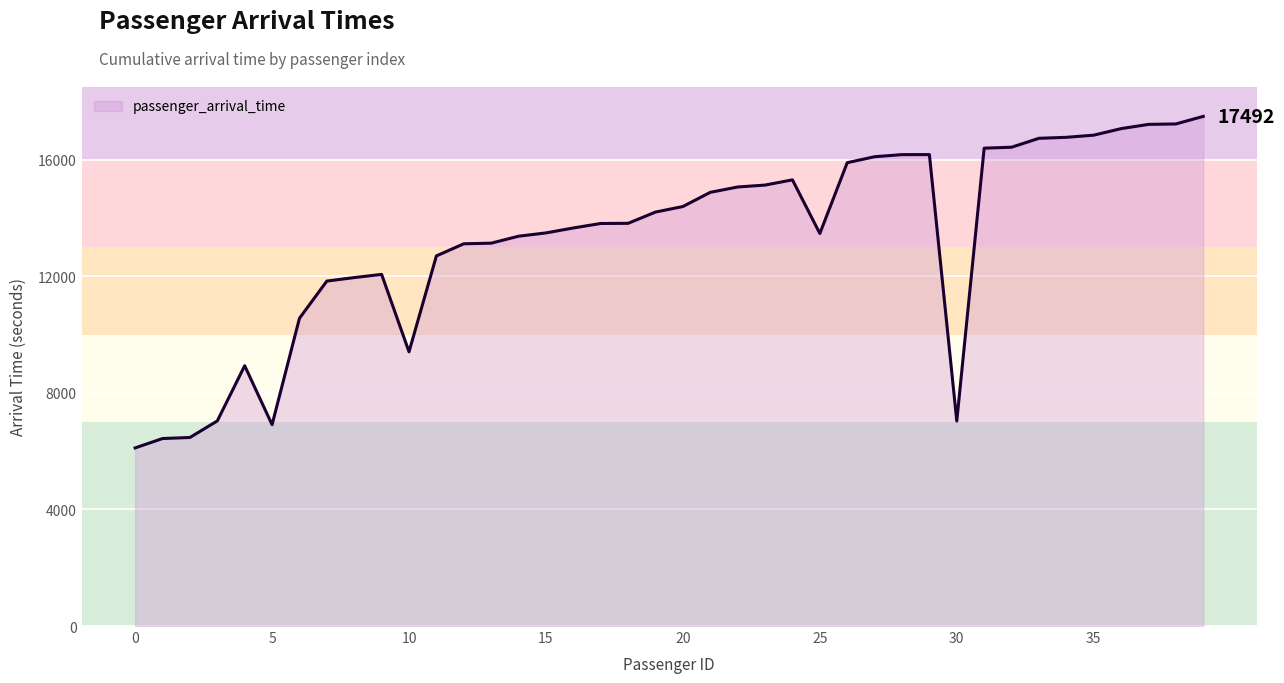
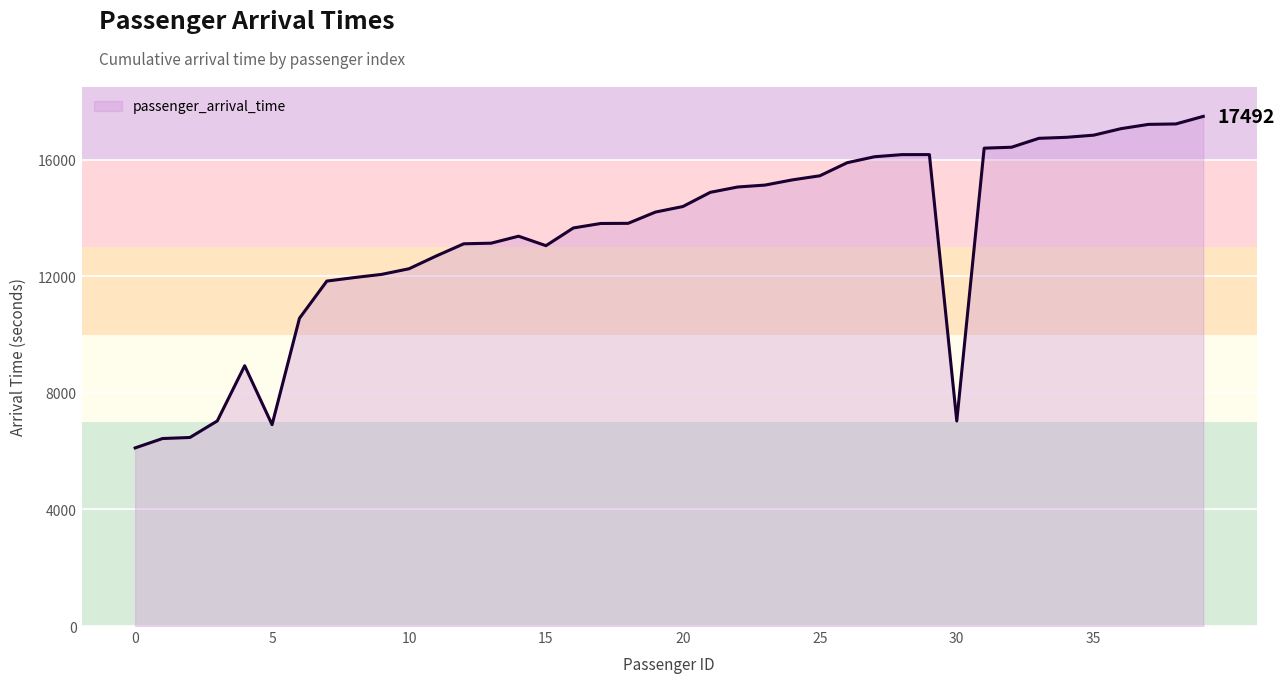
  {
    "0": 6100,
    "5": 6900,
-   "10": 9400,
-   "15": 13500,
+   "10": 12300,
+   "15": 13100,
    "20": 14400,
-   "25": 13500,
+   "25": 15500,
    "30": 7000,
    "35": 16800
  }
